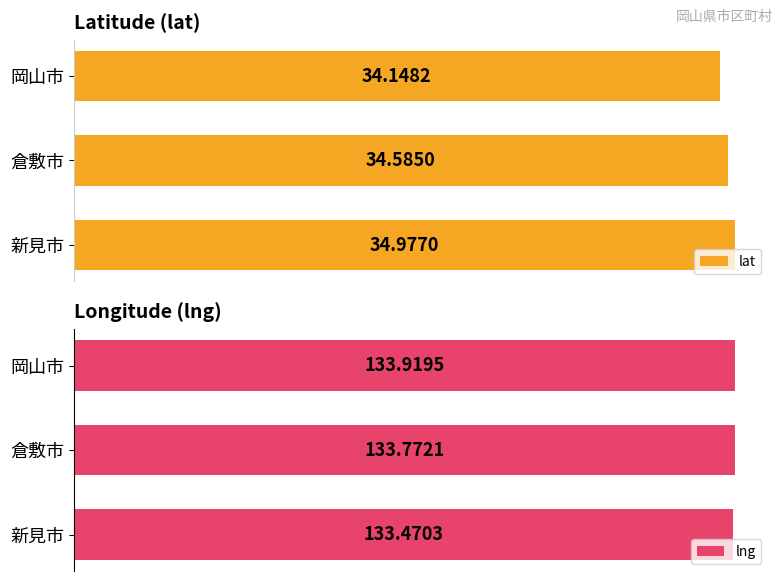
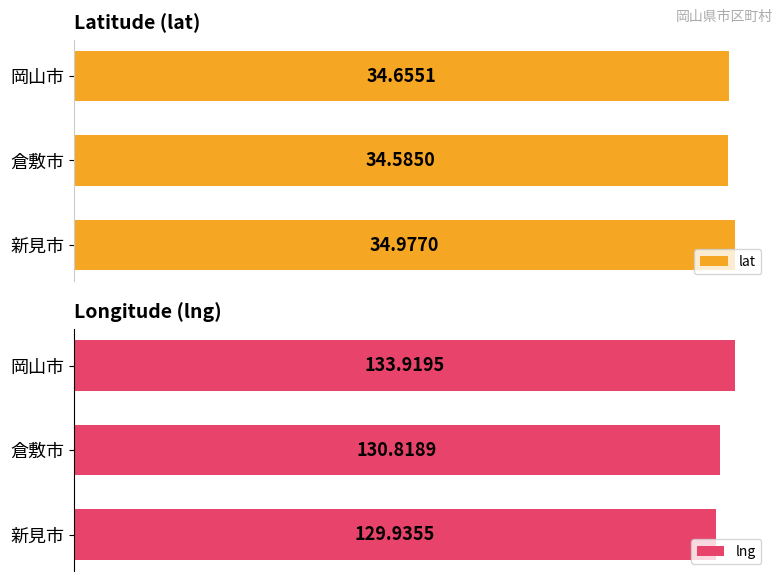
  {
    "Latitude (lat)": {
-     "岡山市": 34.1482,
+     "岡山市": 34.6551,
      "倉敷市": 34.5850,
      "新見市": 34.9770
    },
    "Longitude (lng)": {
      "岡山市": 133.9195,
-     "倉敷市": 133.7721,
-     "新見市": 133.4703
+     "倉敷市": 130.8189,
+     "新見市": 129.9355
    }
  }
